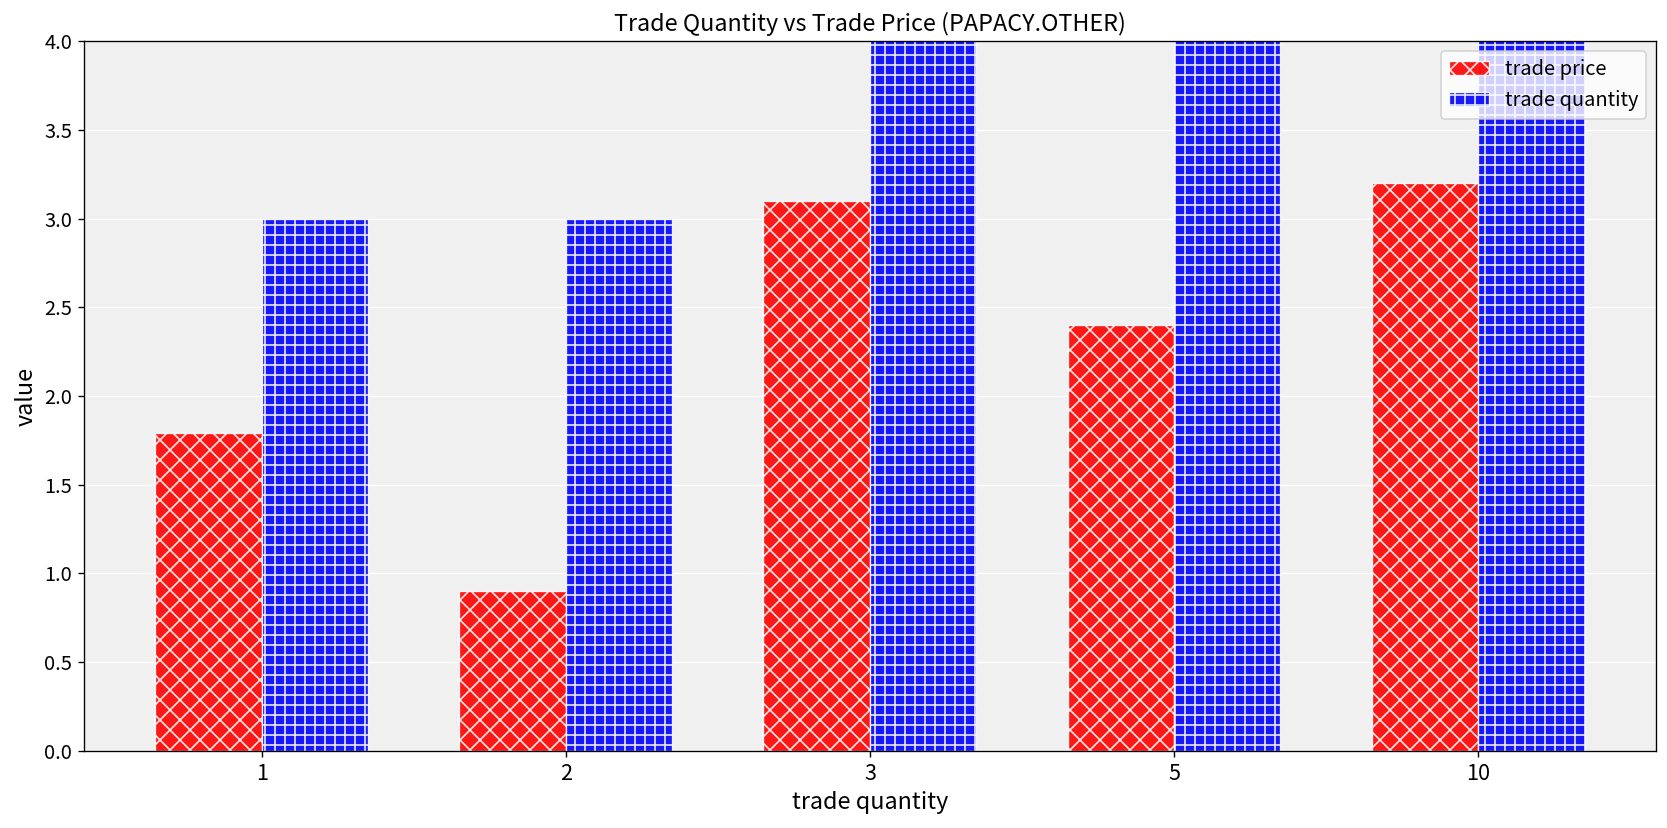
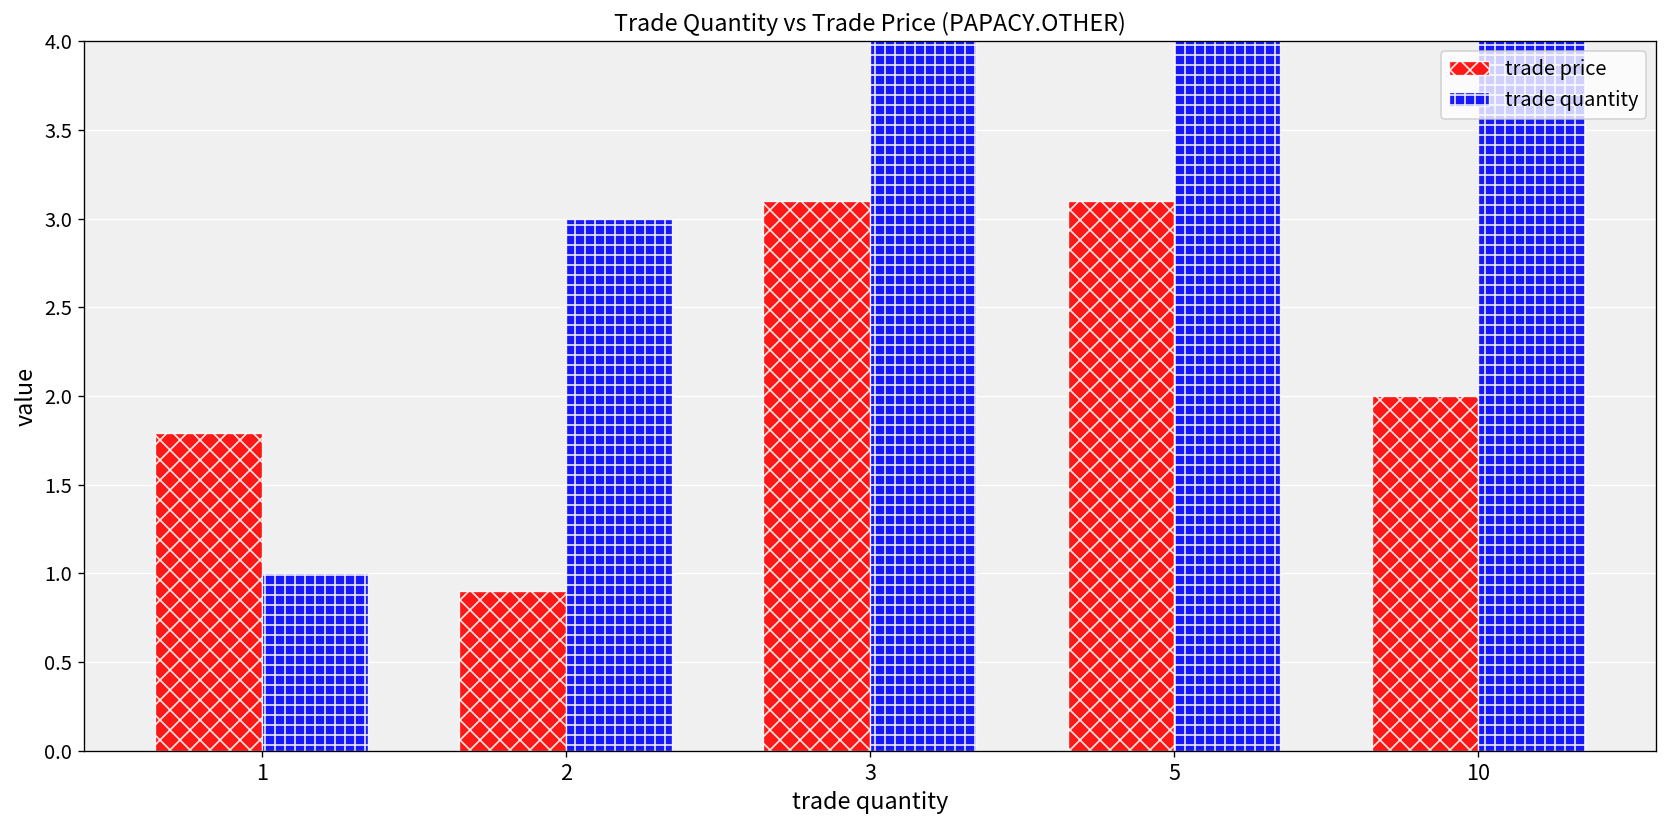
  {
    "trade price": {
      "1": 1.8,
      "2": 0.9,
      "3": 3.1,
-     "5": 2.4,
-     "10": 3.2
+     "5": 3.1,
+     "10": 2.0
    },
    "trade quantity": {
-     "1": 3,
+     "1": 1,
      "2": 3
    }
  }
